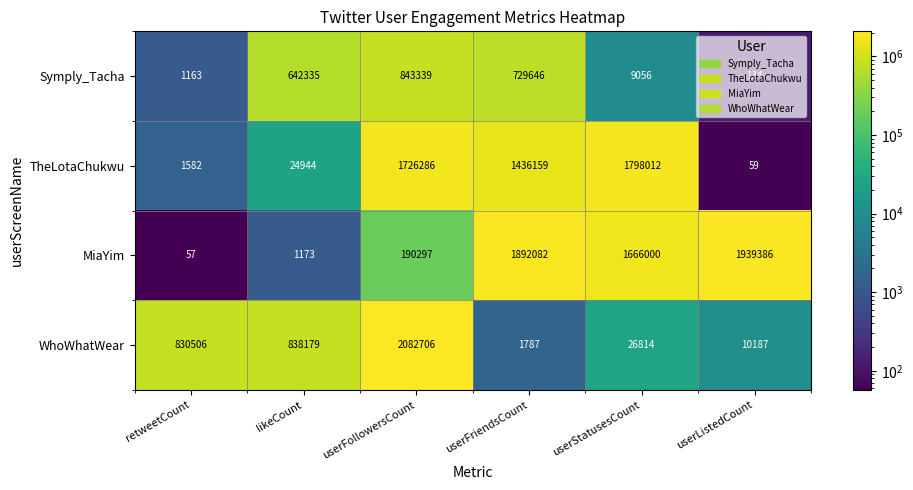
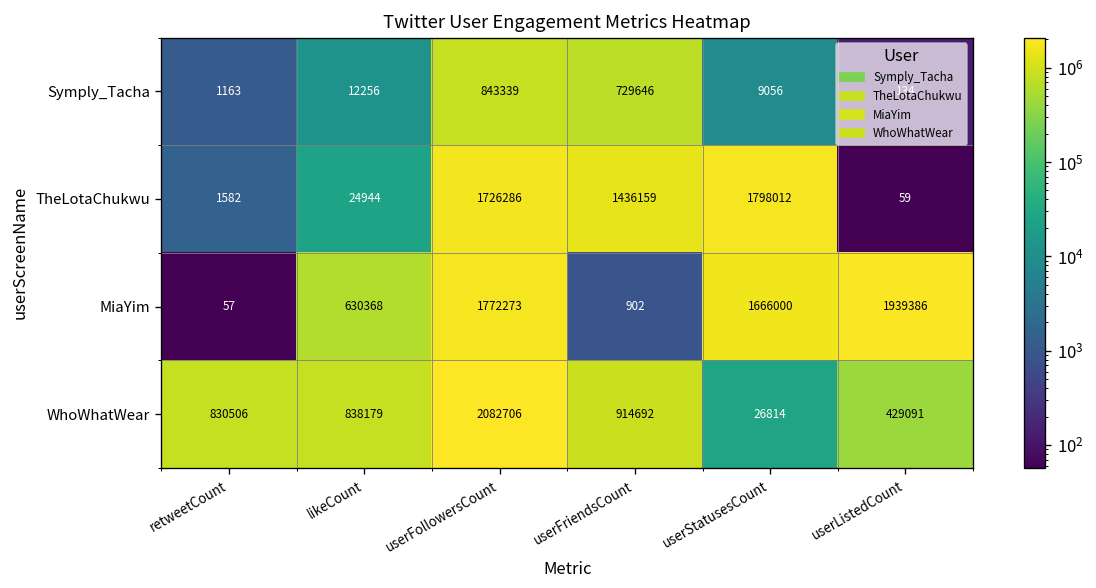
  {
    "Symply_Tacha": {
      "retweetCount": 1163,
-     "likeCount": 642335,
+     "likeCount": 12256,
      "userFollowersCount": 843339,
      "userFriendsCount": 729646,
      "userStatusesCount": 9056
    },
    "TheLotaChukwu": {
      "retweetCount": 1582,
      "likeCount": 24944,
      "userFollowersCount": 1726286,
      "userFriendsCount": 1436159,
      "userStatusesCount": 1798012,
      "userListedCount": 59
    },
    "MiaYim": {
      "retweetCount": 57,
-     "likeCount": 1173,
-     "userFollowersCount": 190297,
-     "userFriendsCount": 1892082,
+     "likeCount": 630368,
+     "userFollowersCount": 1772273,
+     "userFriendsCount": 902,
      "userStatusesCount": 1666000,
      "userListedCount": 1939386
    },
    "WhoWhatWear": {
      "retweetCount": 830506,
      "likeCount": 838179,
      "userFollowersCount": 2082706,
-     "userFriendsCount": 1787,
+     "userFriendsCount": 914692,
      "userStatusesCount": 26814,
-     "userListedCount": 10187
+     "userListedCount": 429091
    }
  }
